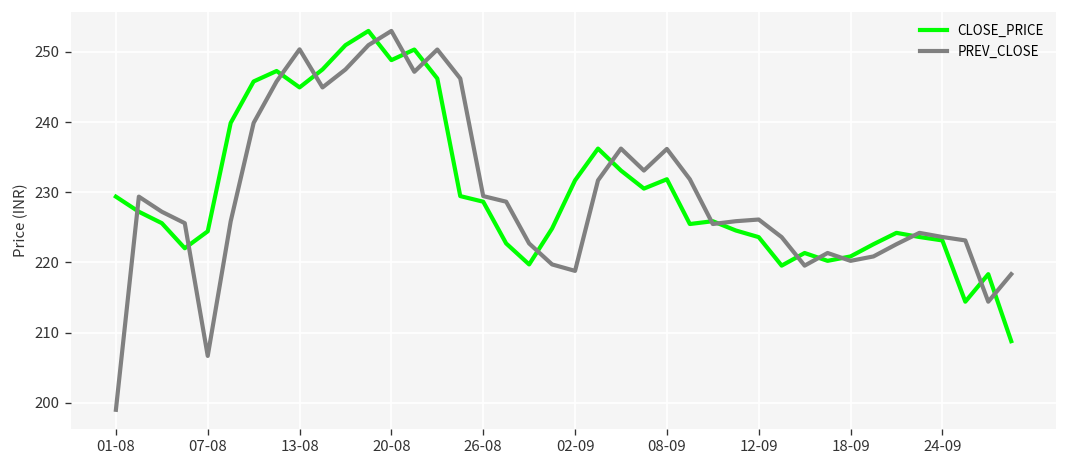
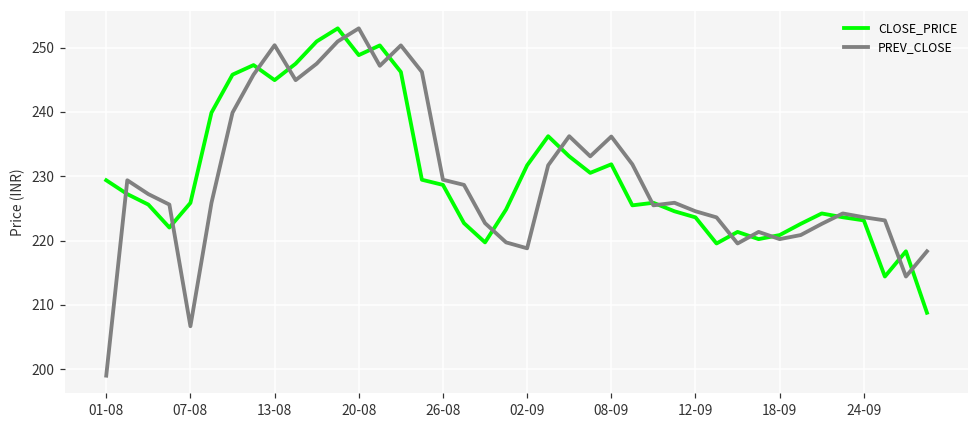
  {
    "CLOSE_PRICE": {
      "01-08": 229,
-     "07-08": 224,
+     "07-08": 226,
      "13-08": 245,
      "20-08": 249,
      "26-08": 229,
      "02-09": 232,
      "08-09": 232,
      "12-09": 224,
      "18-09": 221,
      "24-09": 223
    },
    "PREV_CLOSE": {
      "01-08": 199,
      "07-08": 207,
      "13-08": 250,
      "20-08": 253,
      "26-08": 229,
      "02-09": 219,
      "08-09": 236,
-     "12-09": 226,
+     "12-09": 225,
      "18-09": 220,
      "24-09": 224
    }
  }
